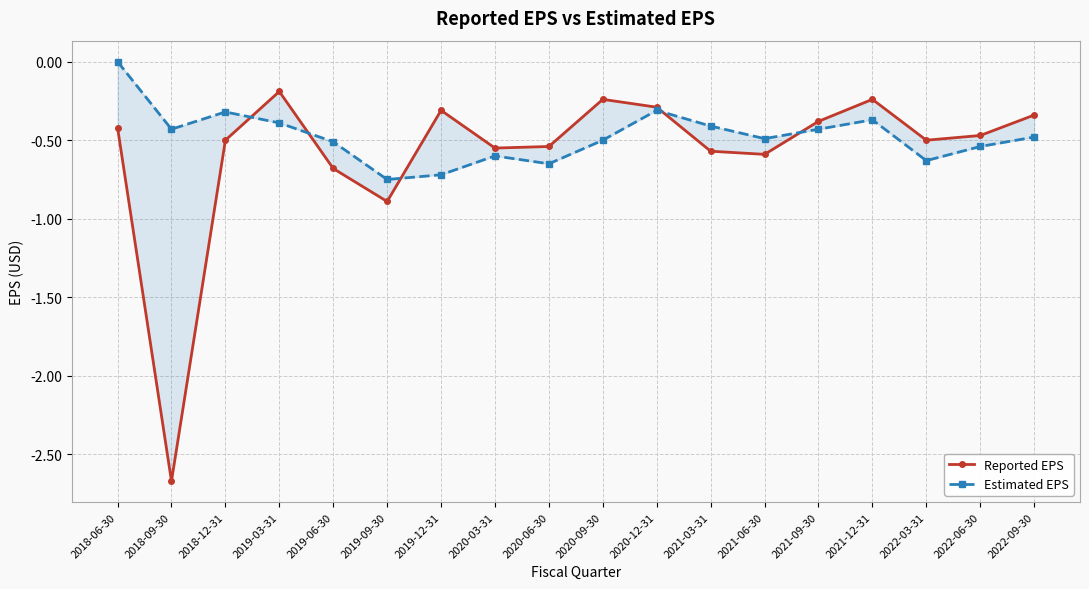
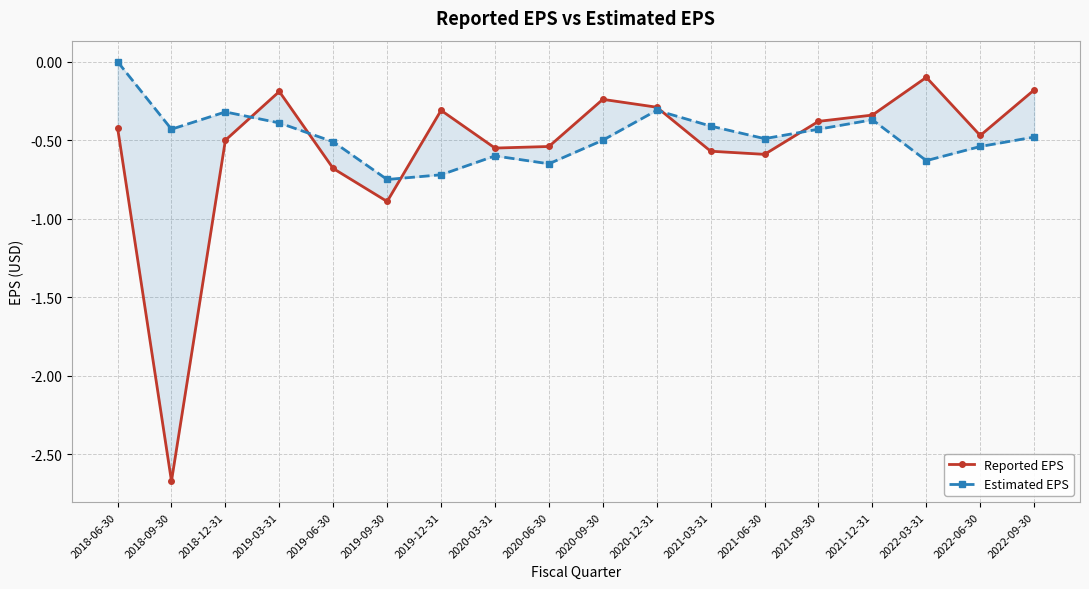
  {
    "Reported EPS": {
      "2018-06-30": -0.42,
      "2018-09-30": -2.67,
      "2018-12-31": -0.50,
      "2019-06-30": -0.68,
      "2019-09-30": -0.89,
      "2021-03-31": -0.57,
      "2021-06-30": -0.59,
-     "2021-12-31": -0.24,
-     "2022-03-31": -0.5,
-     "2022-09-30": -0.34
+     "2021-12-31": -0.34,
+     "2022-03-31": -0.1,
+     "2022-09-30": -0.18
    }
  }
